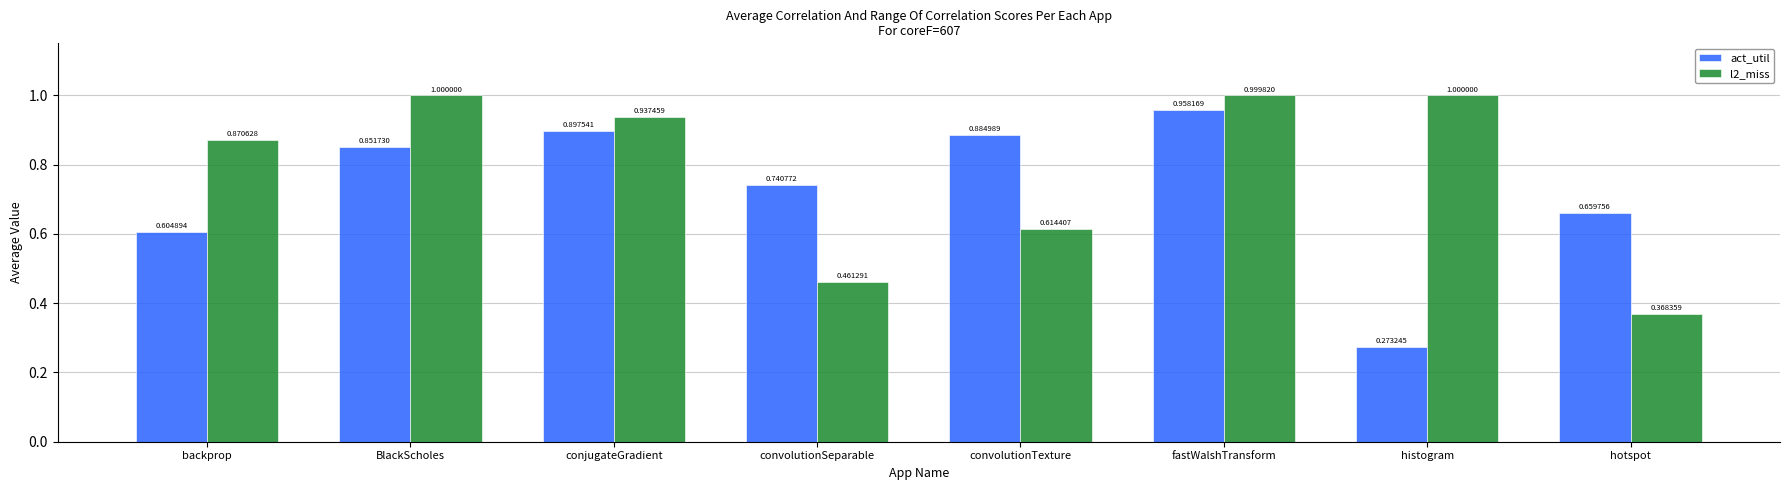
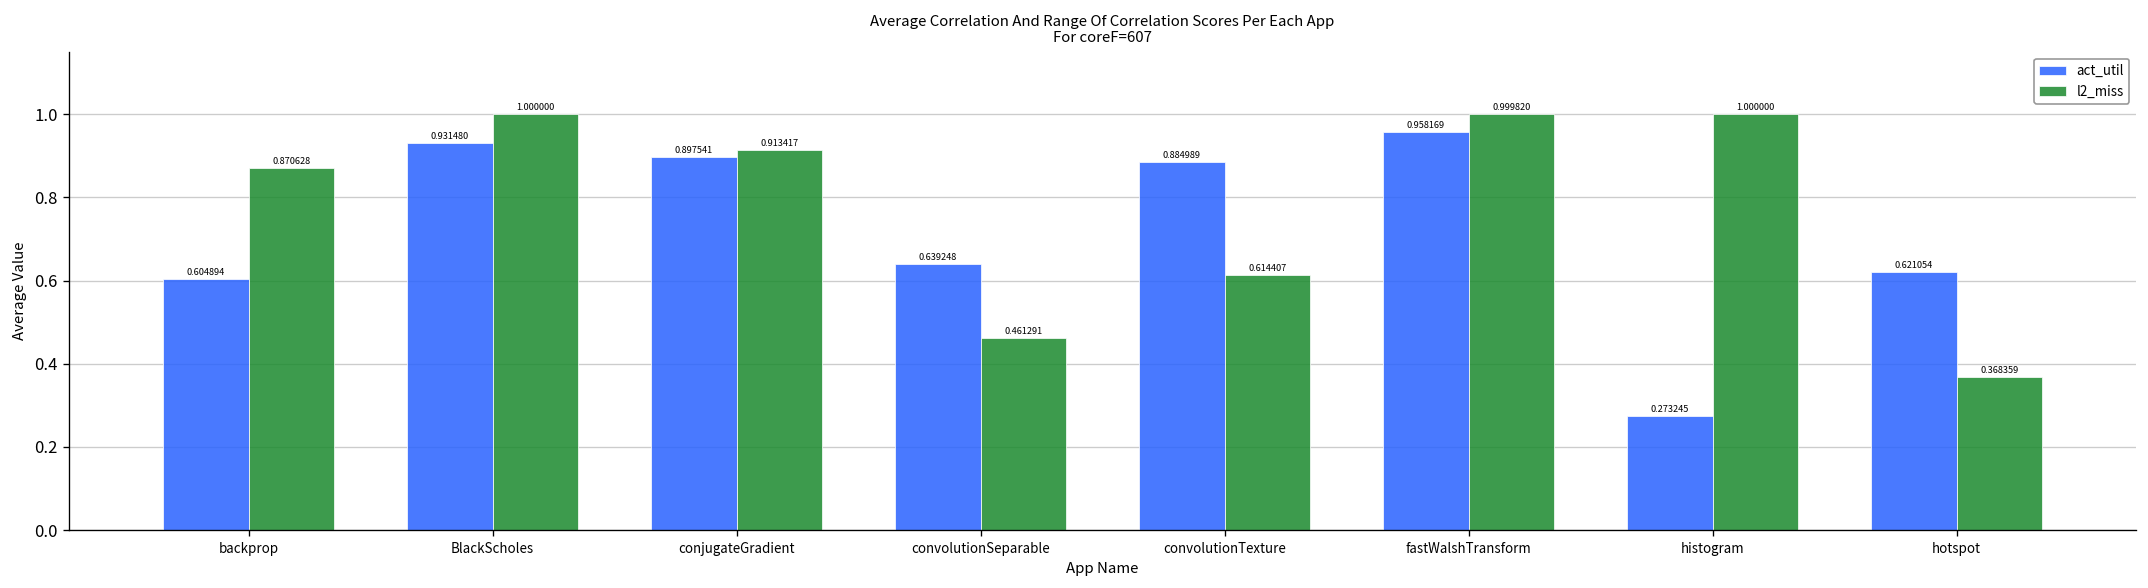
  {
    "act_util": {
      "backprop": 0.604894,
-     "BlackScholes": 0.851730,
+     "BlackScholes": 0.931480,
      "conjugateGradient": 0.897541,
-     "convolutionSeparable": 0.740772,
+     "convolutionSeparable": 0.639248,
      "convolutionTexture": 0.884989,
      "fastWalshTransform": 0.958169,
      "histogram": 0.273245,
-     "hotspot": 0.659756
+     "hotspot": 0.621054
    },
    "l2_miss": {
      "backprop": 0.870628,
      "BlackScholes": 1.000000,
-     "conjugateGradient": 0.937459,
+     "conjugateGradient": 0.913417,
      "convolutionSeparable": 0.461291,
      "convolutionTexture": 0.614407,
      "fastWalshTransform": 0.999820,
      "histogram": 1.000000,
      "hotspot": 0.368359
    }
  }
